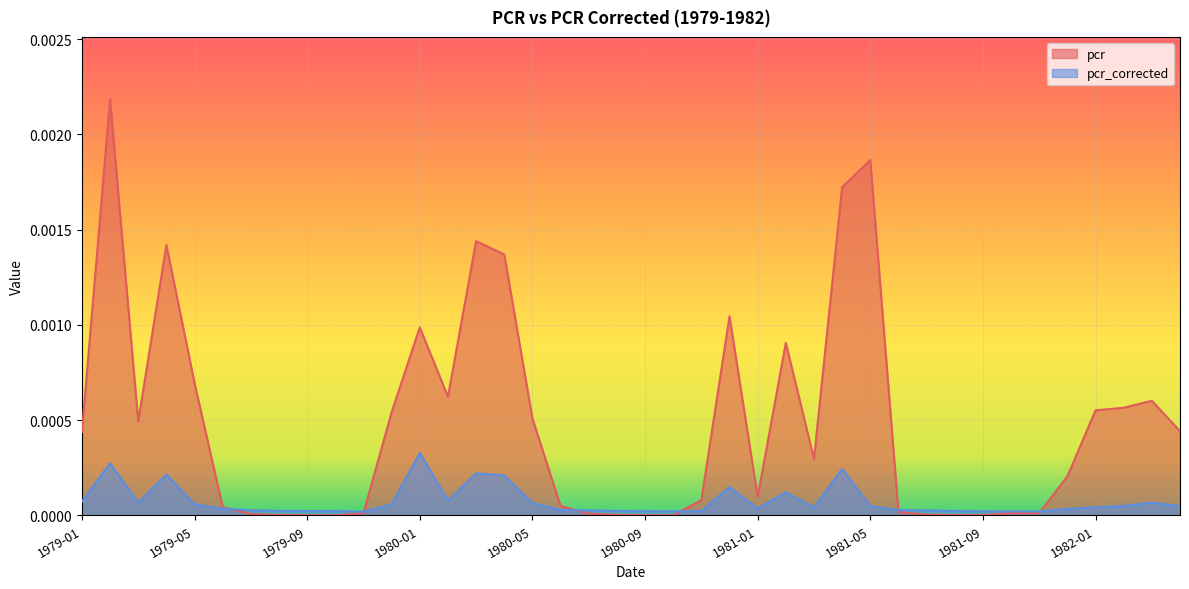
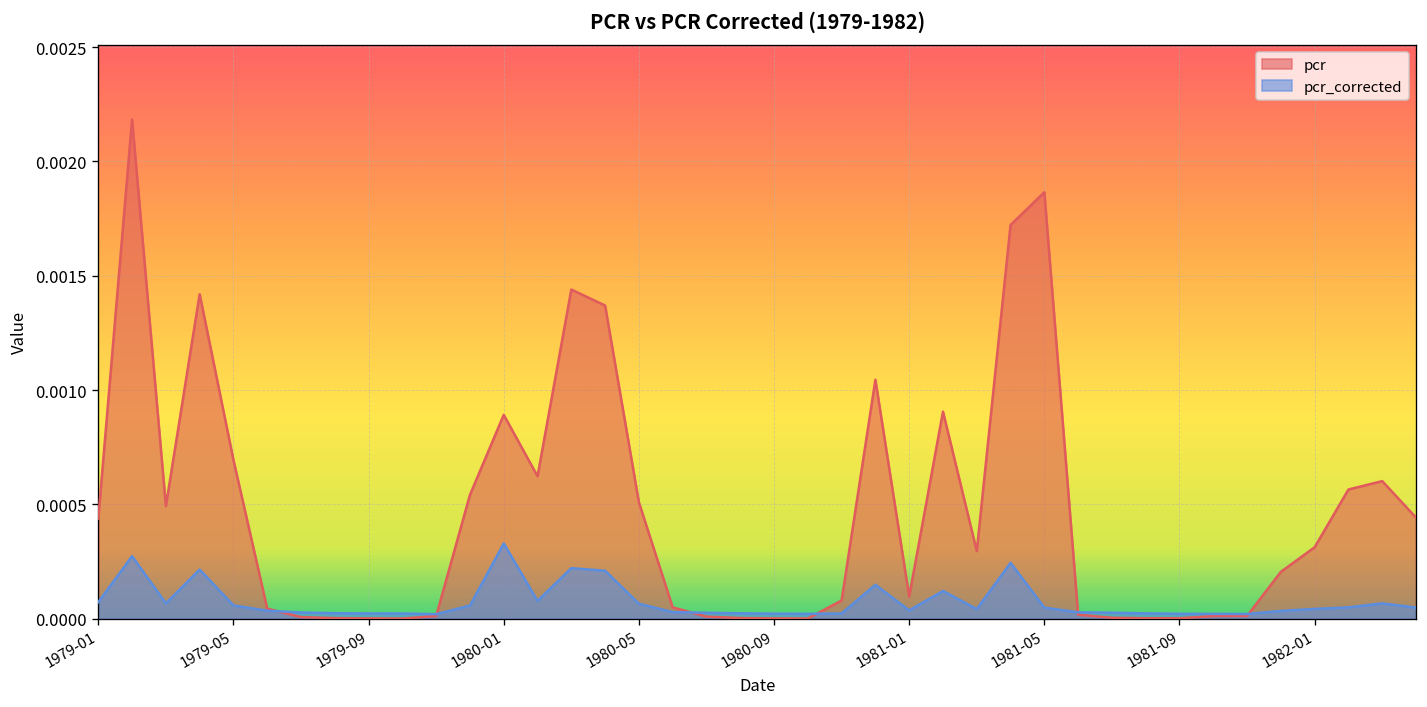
  {
    "pcr": {
      "1979-01": 0.00044,
      "1979-05": 0.00069,
      "1979-09": 0.00000,
-     "1980-01": 0.00099,
+     "1980-01": 0.00089,
      "1980-05": 0.00051,
      "1980-09": 0.00000,
      "1981-01": 0.00010,
      "1981-05": 0.00187,
      "1981-09": 0.00000,
-     "1982-01": 0.00055
+     "1982-01": 0.00031
    },
    "pcr_corrected": {
      "1979-01": 0.00007,
      "1979-05": 0.00006,
      "1979-09": 0.00002,
      "1980-01": 0.00033,
      "1980-05": 0.00006,
      "1980-09": 0.00002,
      "1981-01": 0.00004,
      "1981-05": 0.00005,
      "1981-09": 0.00002,
      "1982-01": 0.00004
    }
  }
